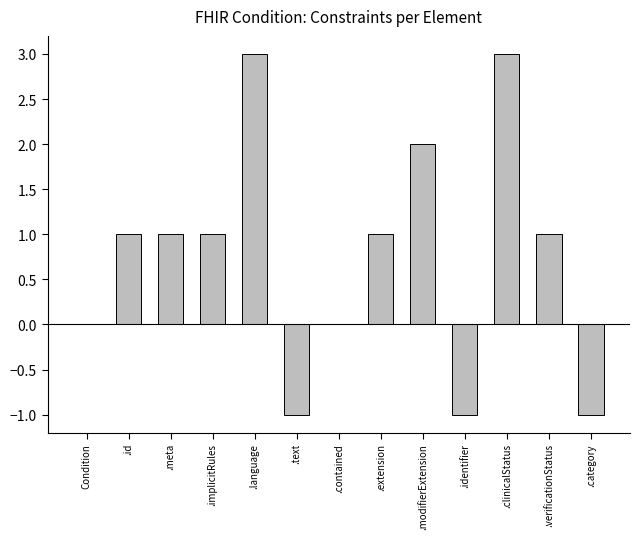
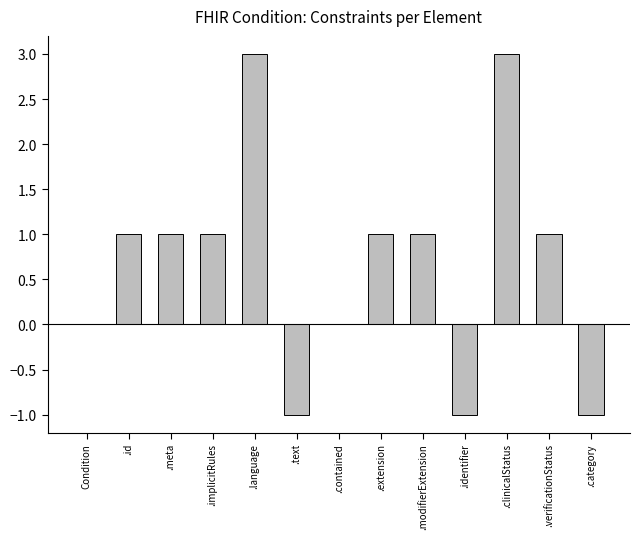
  {
    "Condition": 0,
    ".id": 1,
    ".meta": 1,
    ".implicitRules": 1,
    ".language": 3,
    ".text": -1,
    ".contained": 0,
    ".extension": 1,
-   ".modifierExtension": 2,
+   ".modifierExtension": 1,
    ".identifier": -1,
    ".clinicalStatus": 3,
    ".verificationStatus": 1,
    ".category": -1
  }
